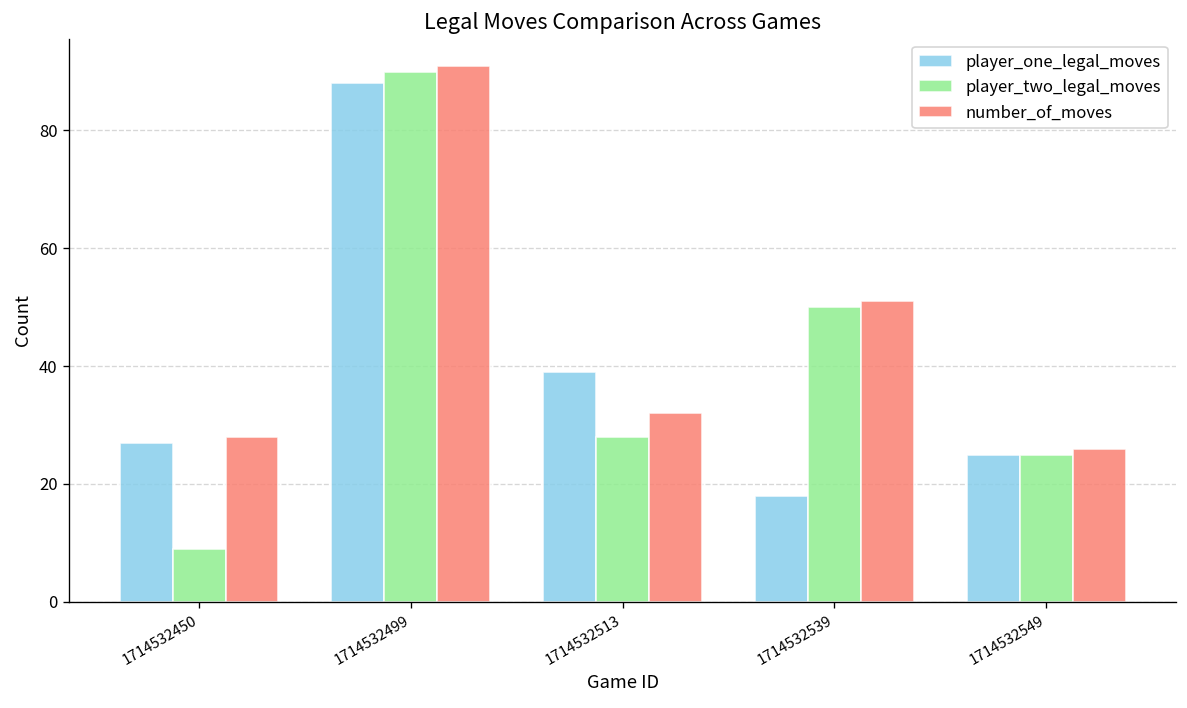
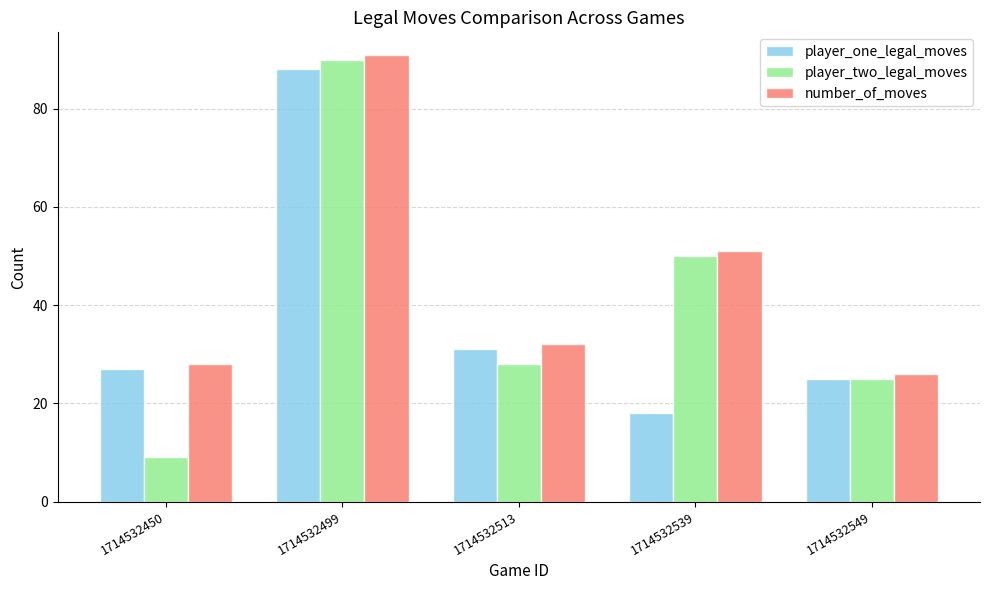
  {
    "player_one_legal_moves": {
      "1714532450": 27,
      "1714532499": 88,
-     "1714532513": 39,
+     "1714532513": 31,
      "1714532539": 18,
      "1714532549": 25
    },
    "player_two_legal_moves": {
      "1714532450": 9,
      "1714532499": 90,
      "1714532513": 28,
      "1714532539": 50,
      "1714532549": 25
    },
    "number_of_moves": {
      "1714532450": 28,
      "1714532499": 91,
      "1714532513": 32,
      "1714532539": 51,
      "1714532549": 26
    }
  }
